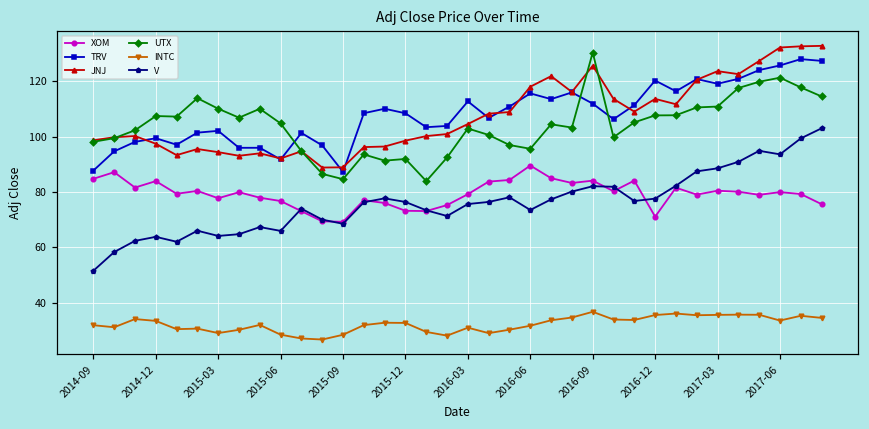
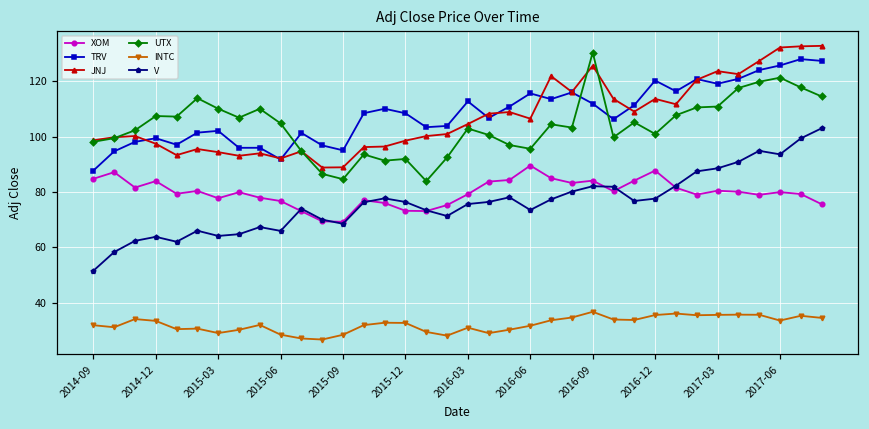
  {
    "XOM": {
      "2014-09": 85,
      "2014-12": 84,
      "2015-03": 78,
      "2015-06": 77,
      "2015-12": 73,
      "2016-03": 79,
      "2016-06": 90,
      "2016-09": 84,
-     "2016-12": 71,
+     "2016-12": 88,
      "2017-03": 80,
      "2017-06": 80
    },
    "TRV": {
      "2014-09": 88,
      "2014-12": 99,
      "2015-03": 102,
-     "2015-09": 87,
+     "2015-09": 95,
      "2015-12": 108,
      "2016-03": 113,
      "2016-06": 116,
      "2016-09": 112,
      "2016-12": 120,
      "2017-03": 119,
      "2017-06": 126
    },
    "JNJ": {
      "2014-12": 97,
      "2015-03": 94,
      "2015-09": 89,
      "2015-12": 99,
      "2016-03": 105,
-     "2016-06": 118,
+     "2016-06": 107,
      "2016-09": 126,
      "2016-12": 114,
      "2017-03": 124,
      "2017-06": 132
    },
    "UTX": {
      "2014-12": 107,
      "2015-03": 110,
      "2015-06": 105,
      "2015-09": 85,
      "2015-12": 92,
      "2016-03": 103,
      "2016-06": 96,
      "2016-09": 130,
-     "2016-12": 108,
+     "2016-12": 101,
      "2017-03": 111,
      "2017-06": 121
    },
    "INTC": {
      "2014-09": 32,
      "2014-12": 33,
      "2015-03": 29,
      "2015-06": 28,
      "2015-09": 28,
      "2015-12": 33,
      "2016-03": 31,
      "2016-06": 32,
      "2016-09": 37,
      "2016-12": 35,
      "2017-03": 36,
      "2017-06": 33
    },
    "V": {
      "2014-09": 52,
      "2014-12": 64,
      "2015-03": 64,
      "2015-06": 66,
      "2015-12": 76,
      "2016-03": 76,
      "2016-06": 73,
      "2016-09": 82,
      "2016-12": 78,
      "2017-03": 89,
      "2017-06": 94
    }
  }
